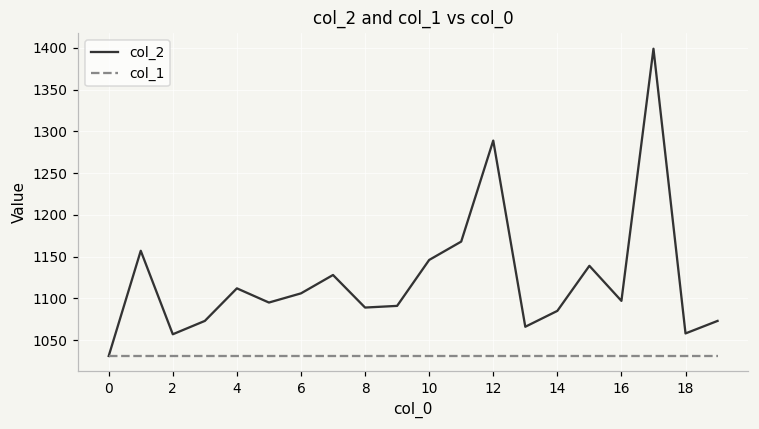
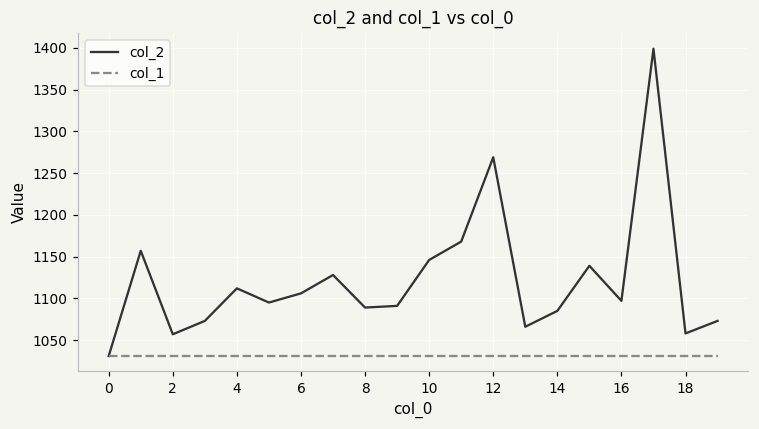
  {
    "col_2": {
      "2": 1060,
      "4": 1110,
      "6": 1110,
      "8": 1090,
      "10": 1150,
-     "12": 1290,
+     "12": 1270,
      "14": 1090,
      "16": 1100,
      "18": 1060
    },
    "col_1": {
      "2": 1030,
      "4": 1030,
      "6": 1030,
      "8": 1030,
      "10": 1030,
      "12": 1030,
      "14": 1030,
      "16": 1030,
      "18": 1030
    }
  }
